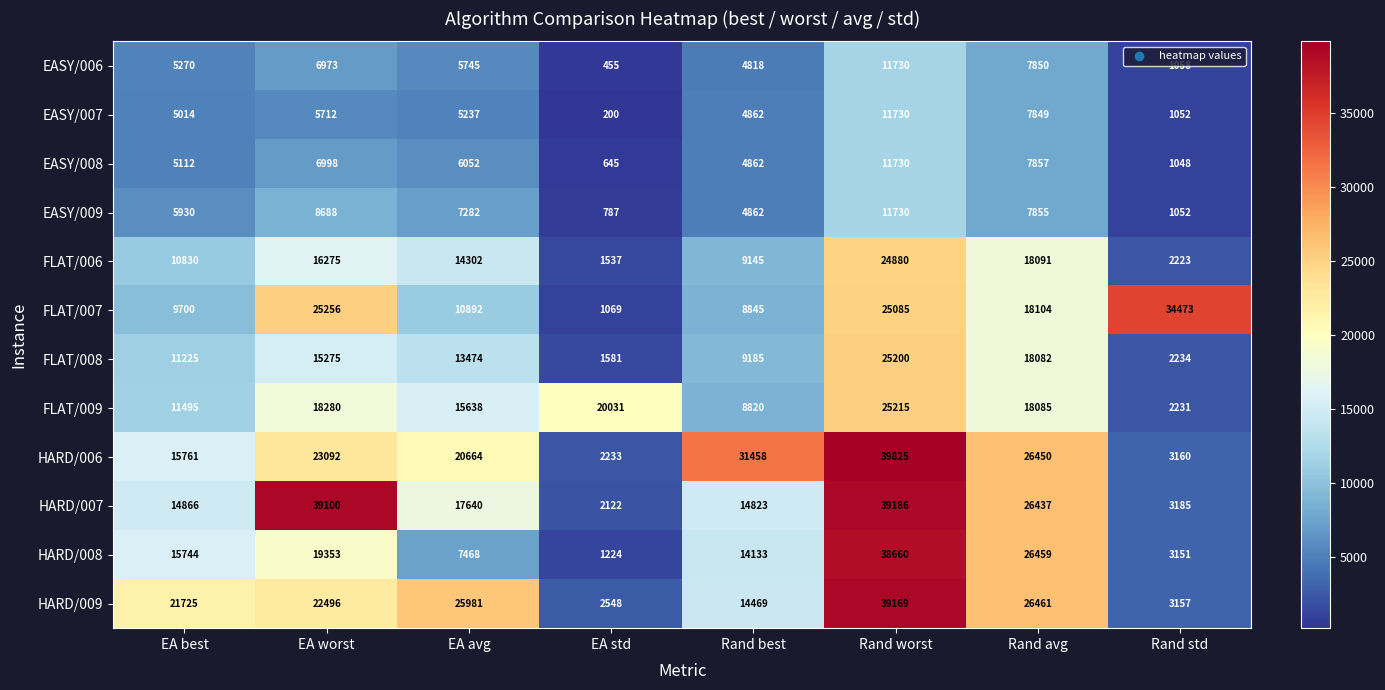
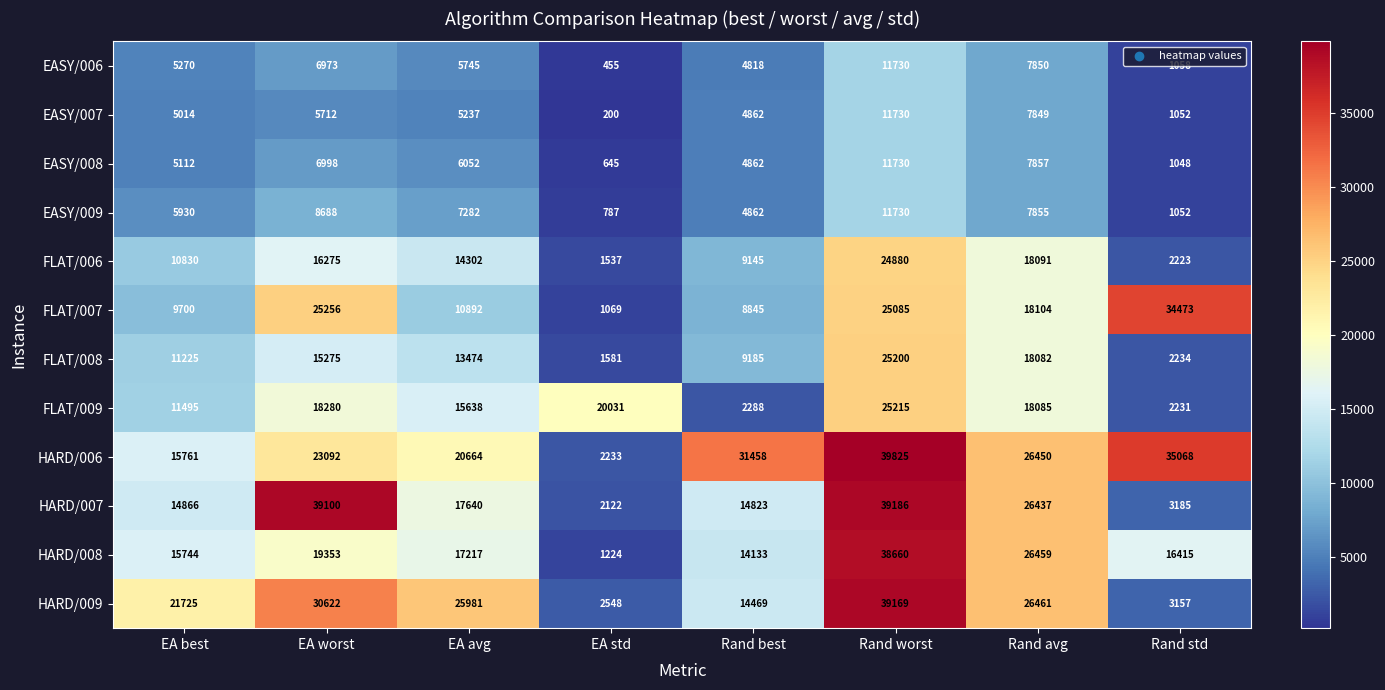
  {
    "EASY/006": {
      "EA best": 5270,
      "EA worst": 6973,
      "EA avg": 5745,
      "EA std": 455,
      "Rand best": 4818,
      "Rand worst": 11730,
      "Rand avg": 7850
    },
    "EASY/007": {
      "EA best": 5014,
      "EA worst": 5712,
      "EA avg": 5237,
      "EA std": 200,
      "Rand best": 4862,
      "Rand worst": 11730,
      "Rand avg": 7849,
      "Rand std": 1052
    },
    "EASY/008": {
      "EA best": 5112,
      "EA worst": 6998,
      "EA avg": 6052,
      "EA std": 645,
      "Rand best": 4862,
      "Rand worst": 11730,
      "Rand avg": 7857,
      "Rand std": 1048
    },
    "EASY/009": {
      "EA best": 5930,
      "EA worst": 8688,
      "EA avg": 7282,
      "EA std": 787,
      "Rand best": 4862,
      "Rand worst": 11730,
      "Rand avg": 7855,
      "Rand std": 1052
    },
    "FLAT/006": {
      "EA best": 10830,
      "EA worst": 16275,
      "EA avg": 14302,
      "EA std": 1537,
      "Rand best": 9145,
      "Rand worst": 24880,
      "Rand avg": 18091,
      "Rand std": 2223
    },
    "FLAT/007": {
      "EA best": 9700,
      "EA worst": 25256,
      "EA avg": 10892,
      "EA std": 1069,
      "Rand best": 8845,
      "Rand worst": 25085,
      "Rand avg": 18104,
      "Rand std": 34473
    },
    "FLAT/008": {
      "EA best": 11225,
      "EA worst": 15275,
      "EA avg": 13474,
      "EA std": 1581,
      "Rand best": 9185,
      "Rand worst": 25200,
      "Rand avg": 18082,
      "Rand std": 2234
    },
    "FLAT/009": {
      "EA best": 11495,
      "EA worst": 18280,
      "EA avg": 15638,
      "EA std": 20031,
-     "Rand best": 8820,
+     "Rand best": 2288,
      "Rand worst": 25215,
      "Rand avg": 18085,
      "Rand std": 2231
    },
    "HARD/006": {
      "EA best": 15761,
      "EA worst": 23092,
      "EA avg": 20664,
      "EA std": 2233,
      "Rand best": 31458,
      "Rand worst": 39825,
      "Rand avg": 26450,
-     "Rand std": 3160
+     "Rand std": 35068
    },
    "HARD/007": {
      "EA best": 14866,
      "EA worst": 39100,
      "EA avg": 17640,
      "EA std": 2122,
      "Rand best": 14823,
      "Rand worst": 39186,
      "Rand avg": 26437,
      "Rand std": 3185
    },
    "HARD/008": {
      "EA best": 15744,
      "EA worst": 19353,
-     "EA avg": 7468,
+     "EA avg": 17217,
      "EA std": 1224,
      "Rand best": 14133,
      "Rand worst": 38660,
      "Rand avg": 26459,
-     "Rand std": 3151
+     "Rand std": 16415
    },
    "HARD/009": {
      "EA best": 21725,
-     "EA worst": 22496,
+     "EA worst": 30622,
      "EA avg": 25981,
      "EA std": 2548,
      "Rand best": 14469,
      "Rand worst": 39169,
      "Rand avg": 26461,
      "Rand std": 3157
    }
  }
